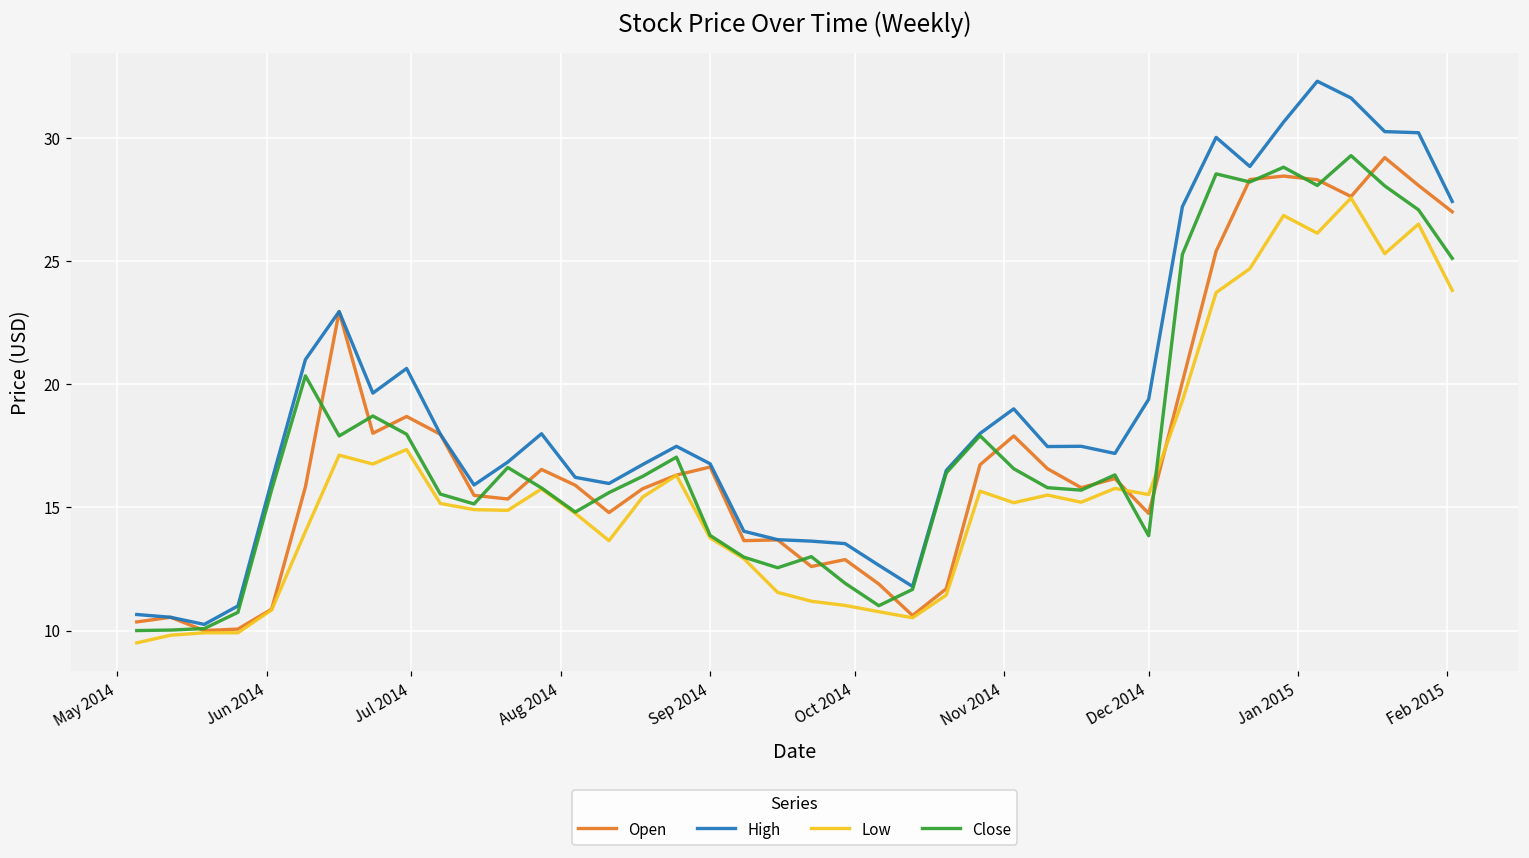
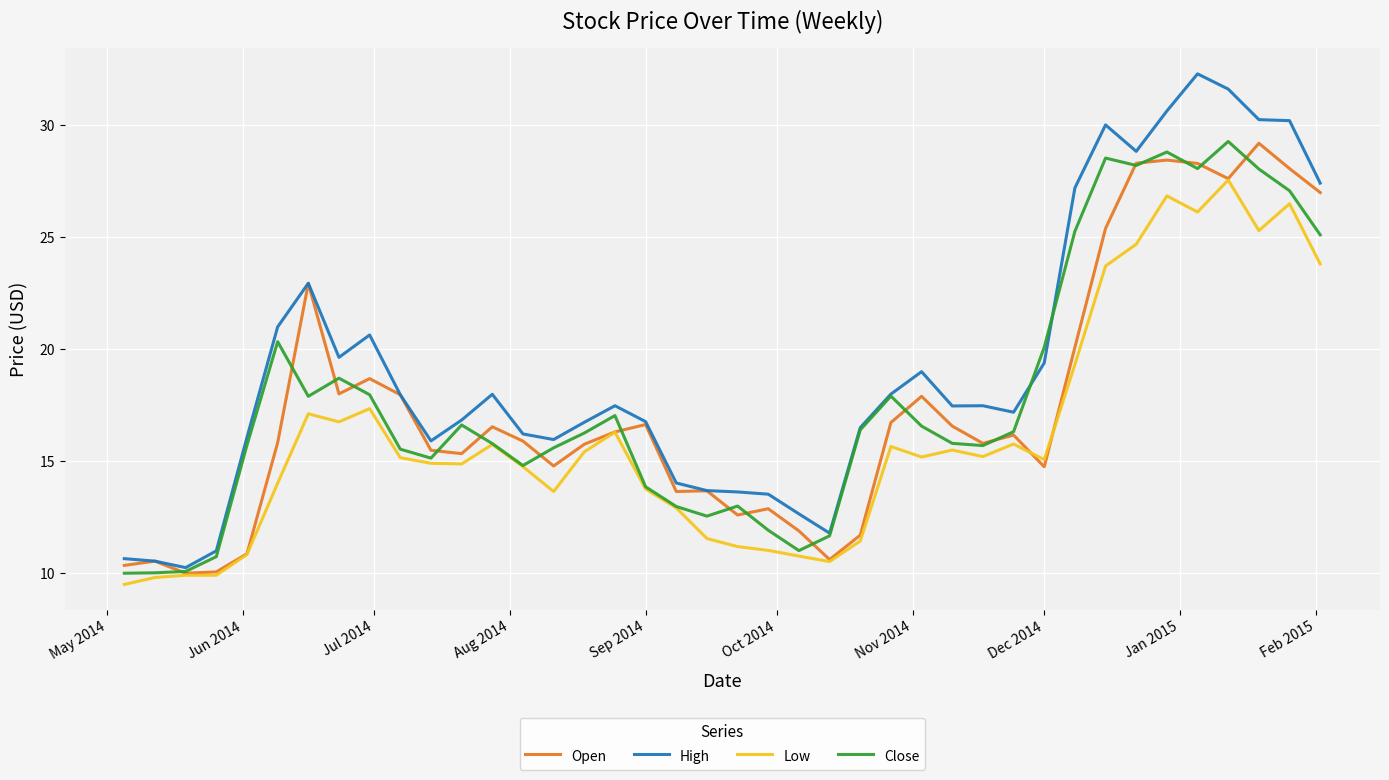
  {
    "Open": {
      "Sep 2014": 16.6,
      "Dec 2014": 14.8
    },
    "High": {
      "Sep 2014": 16.8,
      "Dec 2014": 19.4
    },
    "Low": {
-     "Dec 2014": 15.5
+     "Dec 2014": 15.1
    },
    "Close": {
-     "Dec 2014": 13.9
+     "Dec 2014": 20.1
    }
  }
